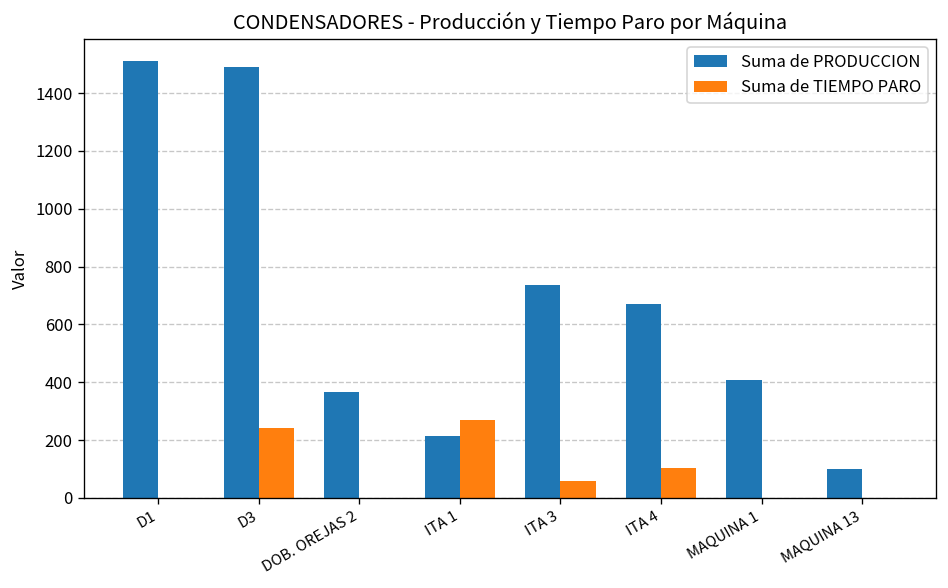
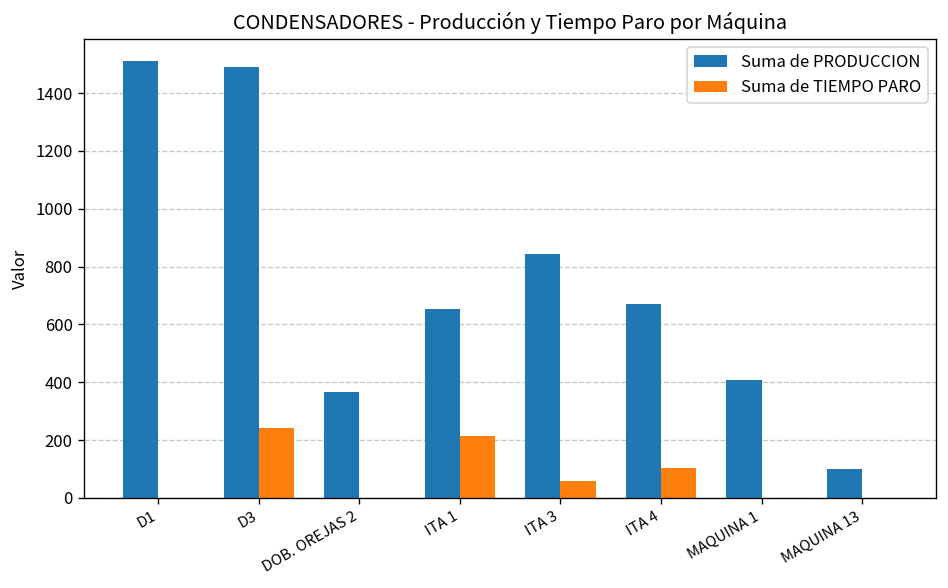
  {
    "Suma de PRODUCCION": {
      "D1": 1510,
      "D3": 1490,
      "DOB. OREJAS 2": 370,
-     "ITA 1": 210,
-     "ITA 3": 740,
+     "ITA 1": 650,
+     "ITA 3": 850,
      "ITA 4": 670,
      "MAQUINA 1": 410,
      "MAQUINA 13": 100
    },
    "Suma de TIEMPO PARO": {
      "D1": 0,
      "D3": 240,
      "DOB. OREJAS 2": 0,
-     "ITA 1": 270,
+     "ITA 1": 220,
      "ITA 3": 60,
      "ITA 4": 100,
      "MAQUINA 1": 0,
      "MAQUINA 13": 0
    }
  }
